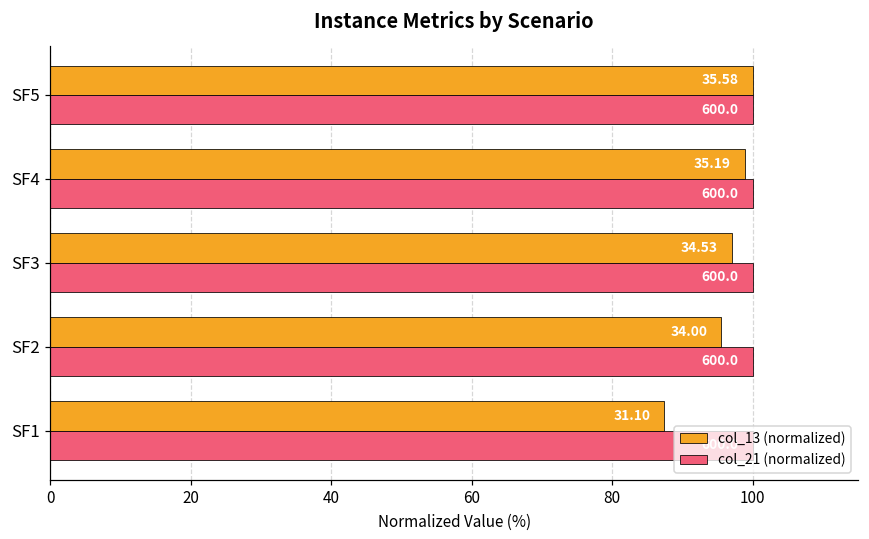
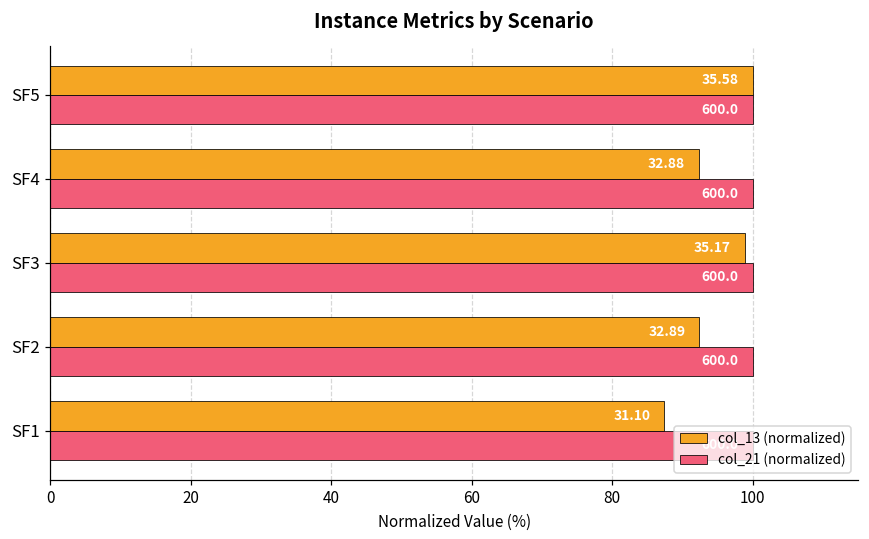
  {
    "col_13 (normalized)": {
-     "SF4": 35.19,
-     "SF3": 34.53,
-     "SF2": 34.00
+     "SF4": 32.88,
+     "SF3": 35.17,
+     "SF2": 32.89
    }
  }
